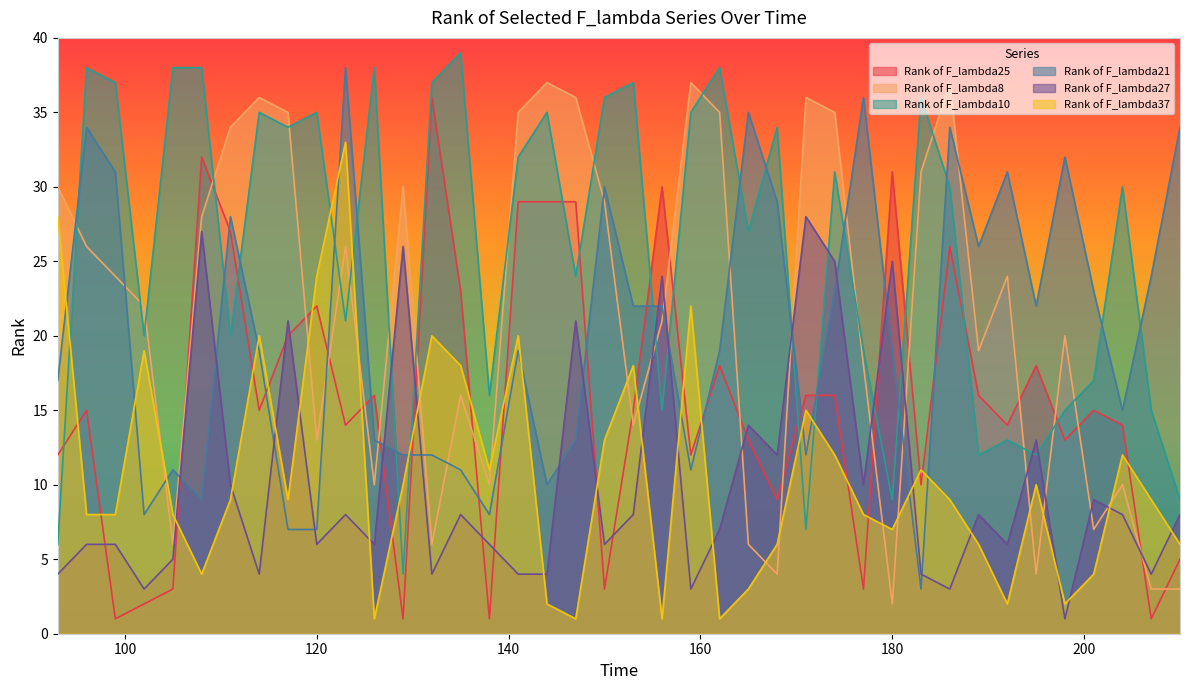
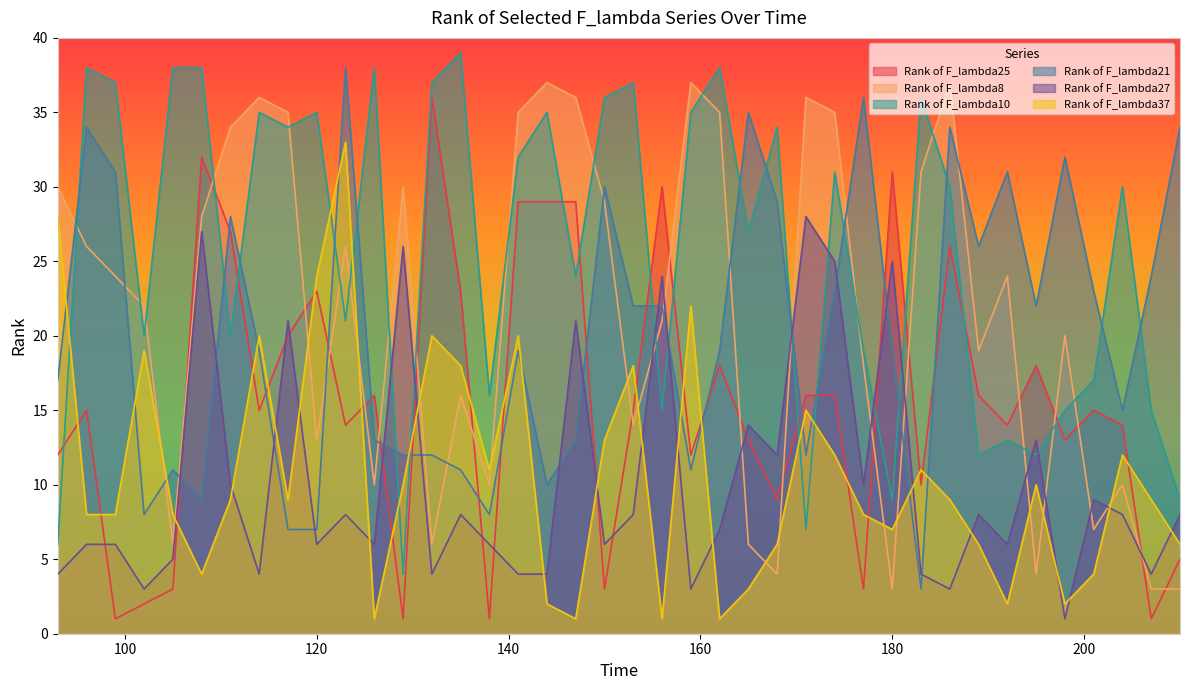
  {
    "Rank of F_lambda25": {
-     "120": 22,
+     "120": 23,
      "180": 31
    },
    "Rank of F_lambda8": {
      "120": 13,
-     "180": 2
+     "180": 3
    },
    "Rank of F_lambda37": {
      "120": 24,
      "180": 7
    }
  }
